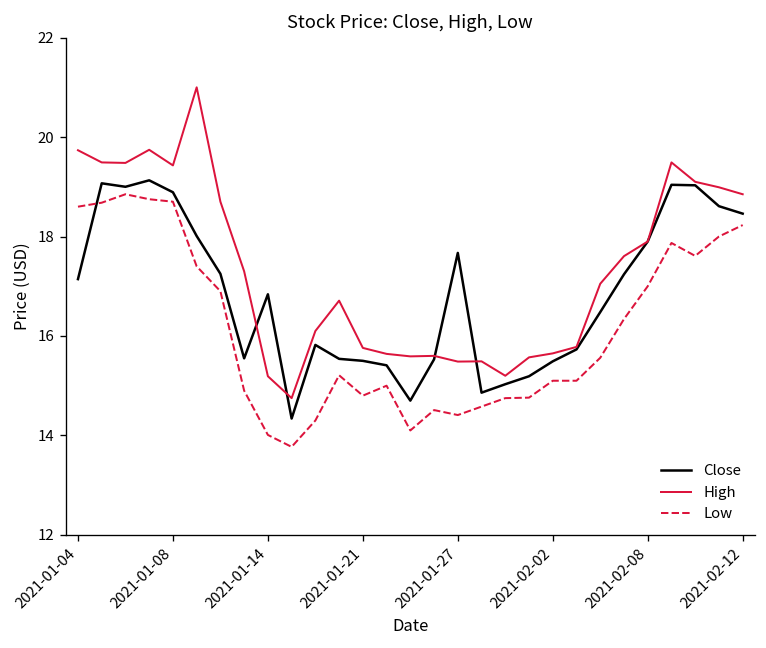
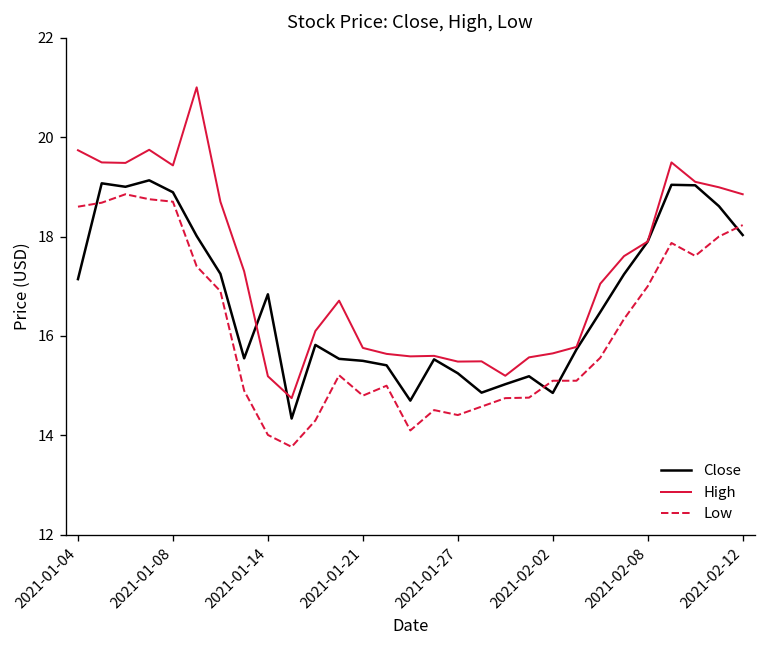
  {
    "Close": {
      "2021-01-04": 17.1,
      "2021-01-08": 18.9,
      "2021-01-14": 16.8,
      "2021-01-21": 15.5,
-     "2021-01-27": 17.7,
-     "2021-02-02": 15.5,
-     "2021-02-12": 18.5
+     "2021-01-27": 15.3,
+     "2021-02-02": 14.9,
+     "2021-02-12": 18.0
    }
  }
